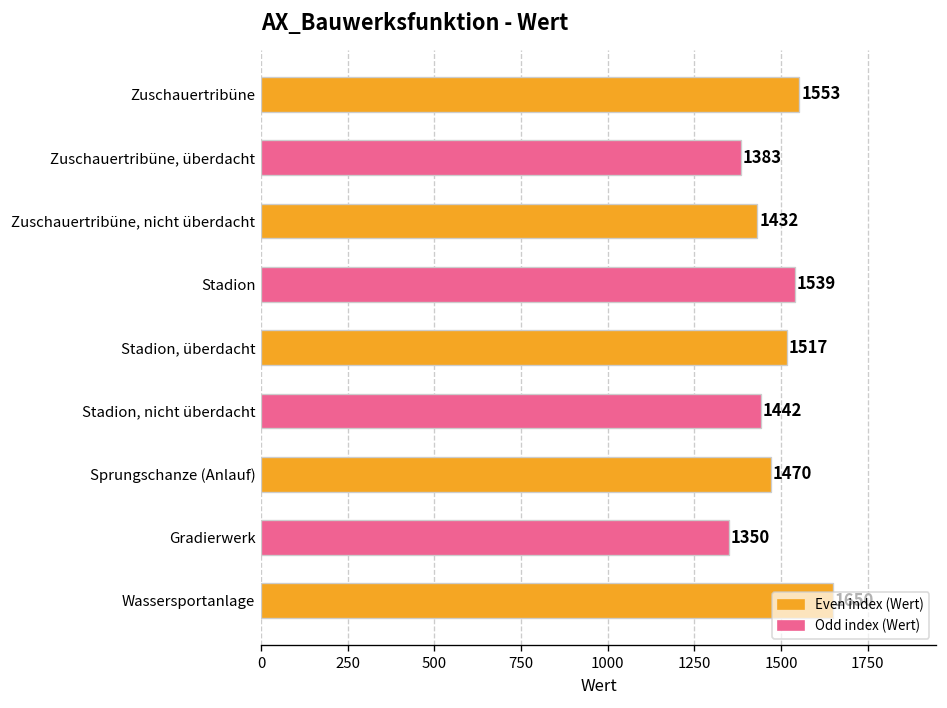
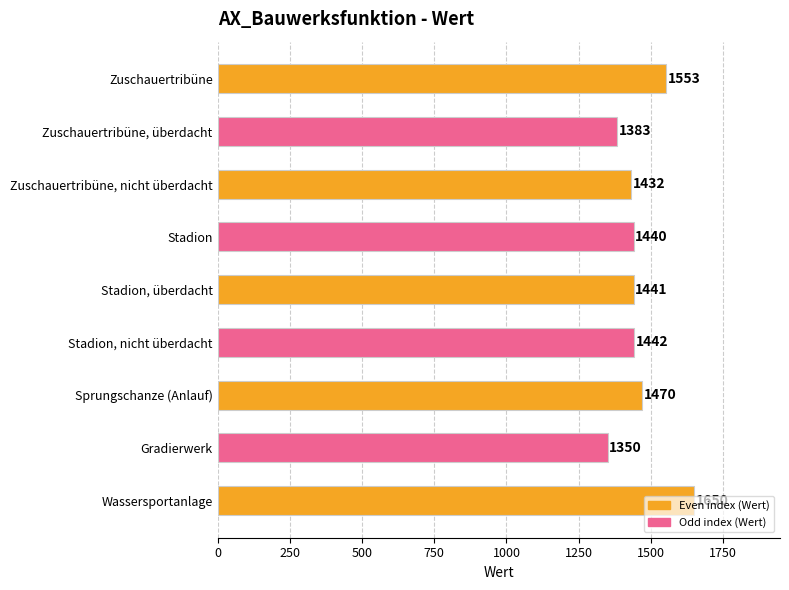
  {
    "Zuschauertribüne": 1553,
    "Zuschauertribüne, überdacht": 1383,
    "Zuschauertribüne, nicht überdacht": 1432,
-   "Stadion": 1539,
-   "Stadion, überdacht": 1517,
+   "Stadion": 1440,
+   "Stadion, überdacht": 1441,
    "Stadion, nicht überdacht": 1442,
    "Sprungschanze (Anlauf)": 1470,
    "Gradierwerk": 1350
  }
